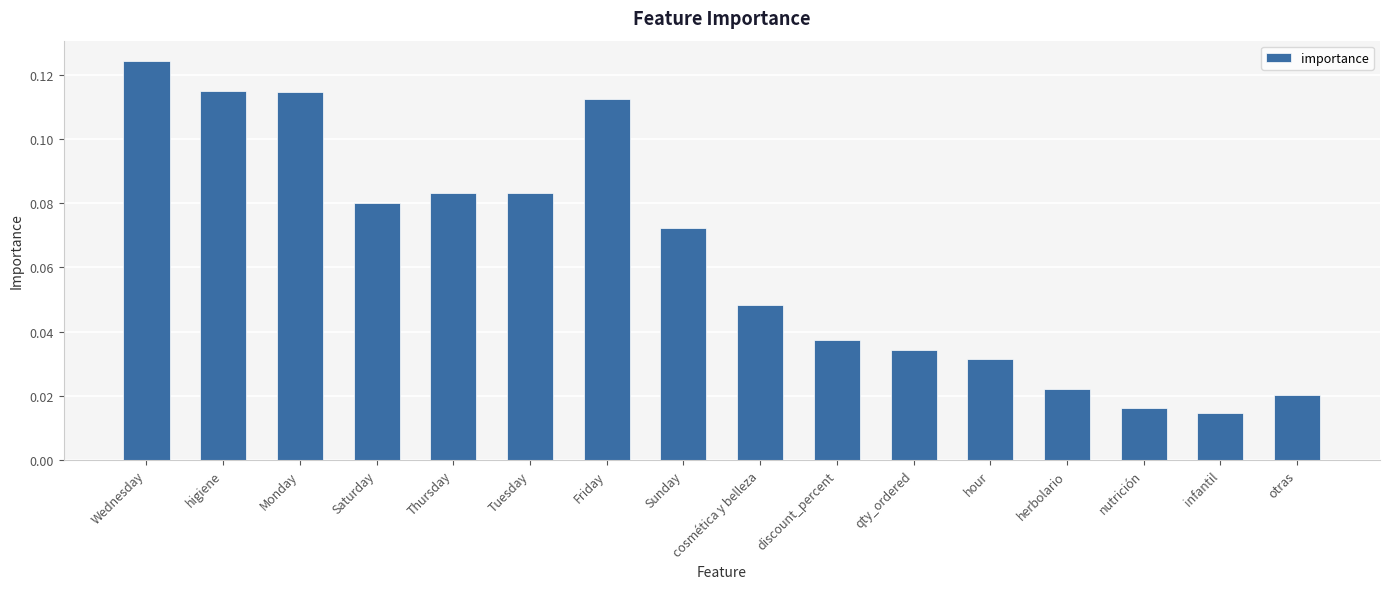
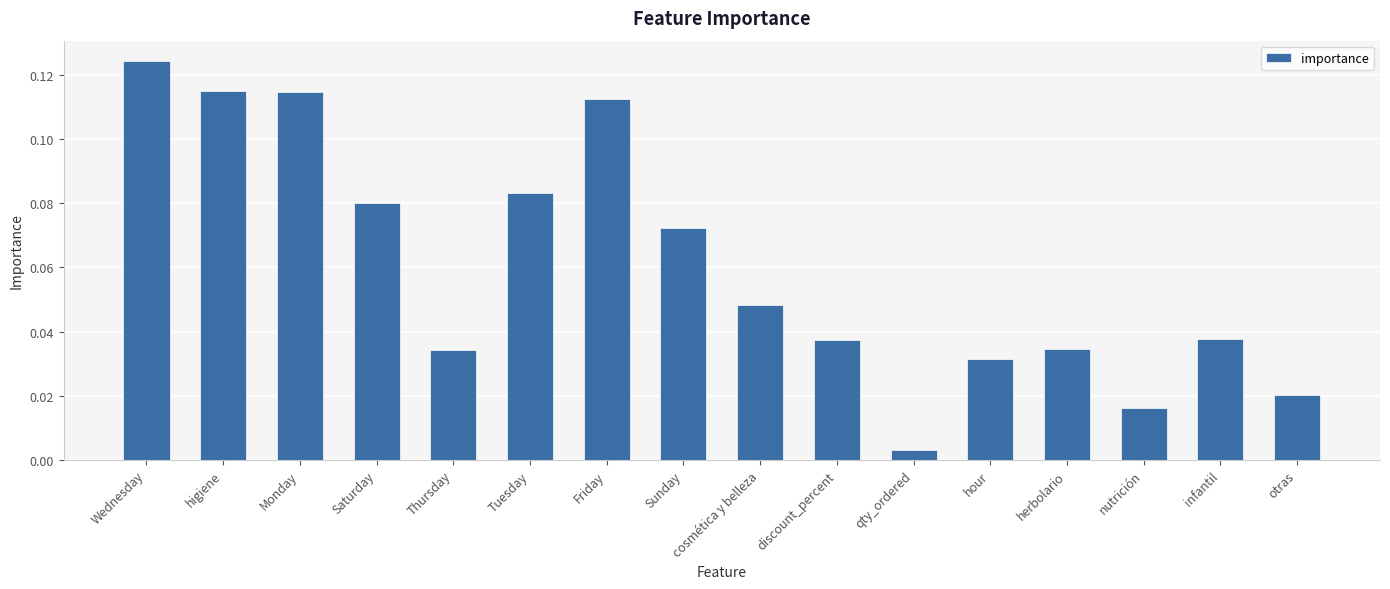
  {
    "Wednesday": 0.124,
    "higiene": 0.115,
    "Monday": 0.115,
    "Saturday": 0.080,
-   "Thursday": 0.083,
+   "Thursday": 0.034,
    "Tuesday": 0.083,
    "Friday": 0.112,
    "Sunday": 0.072,
    "cosmética y belleza": 0.048,
    "discount_percent": 0.037,
-   "qty_ordered": 0.034,
+   "qty_ordered": 0.003,
    "hour": 0.031,
-   "herbolario": 0.022,
+   "herbolario": 0.035,
    "nutrición": 0.016,
-   "infantil": 0.015,
+   "infantil": 0.038,
    "otras": 0.020
  }
